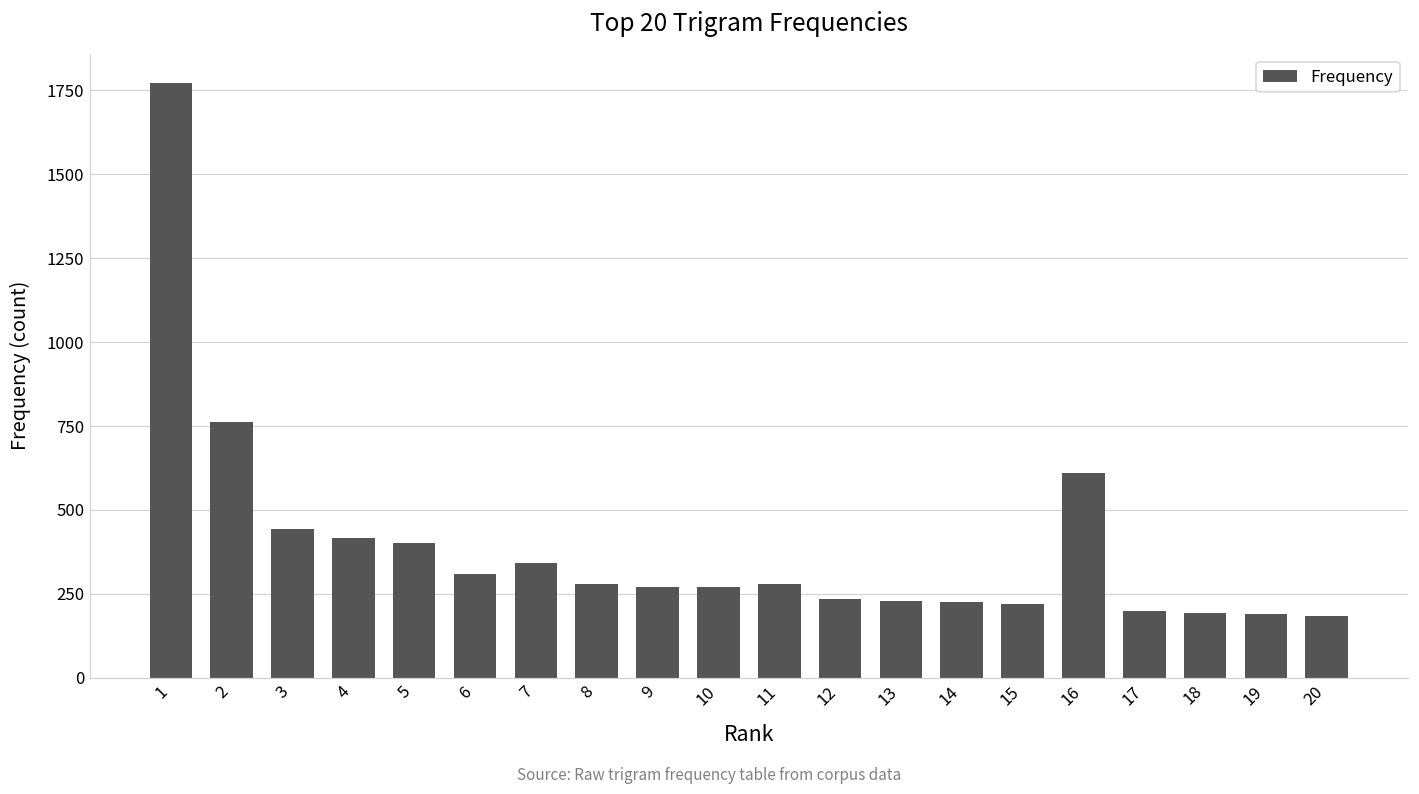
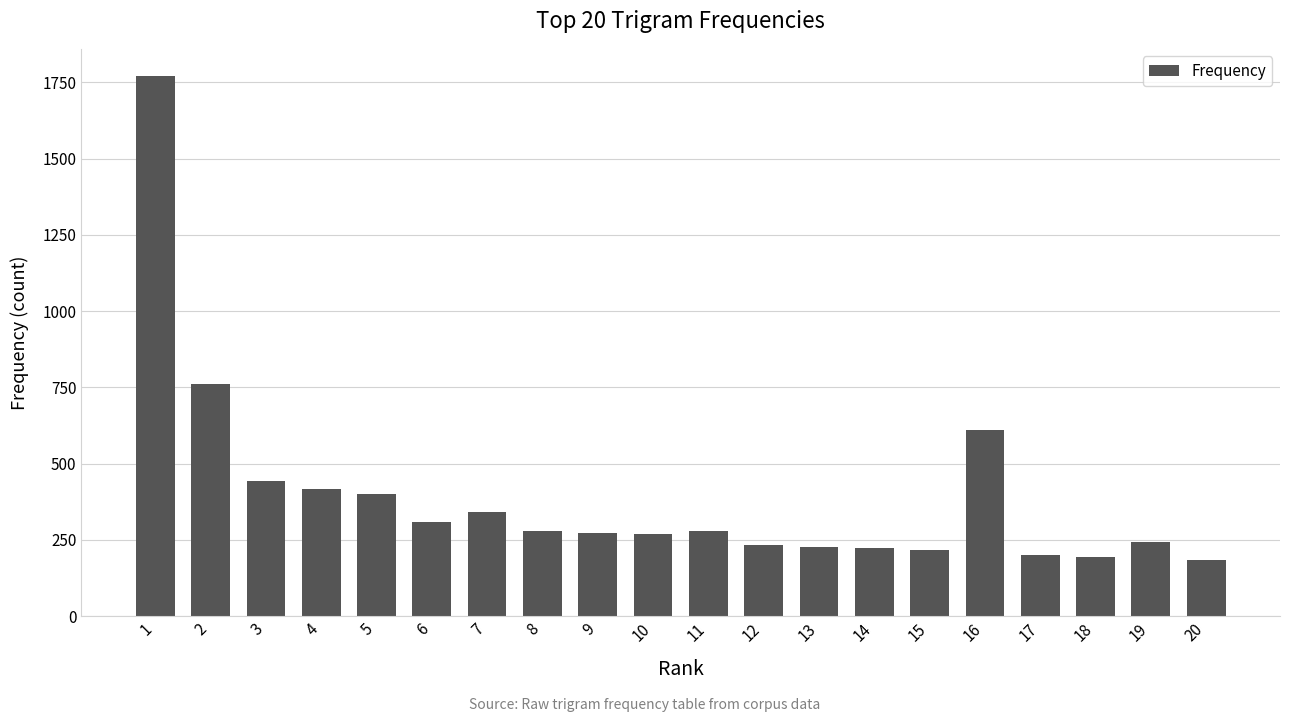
  {
    "1": 1770,
    "2": 760,
    "3": 440,
    "4": 420,
    "5": 400,
    "6": 310,
    "7": 340,
    "8": 280,
    "9": 270,
    "10": 270,
    "11": 280,
    "12": 230,
    "13": 230,
    "14": 220,
    "15": 220,
    "16": 610,
    "17": 200,
    "18": 190,
-   "19": 190,
+   "19": 240,
    "20": 180
  }
